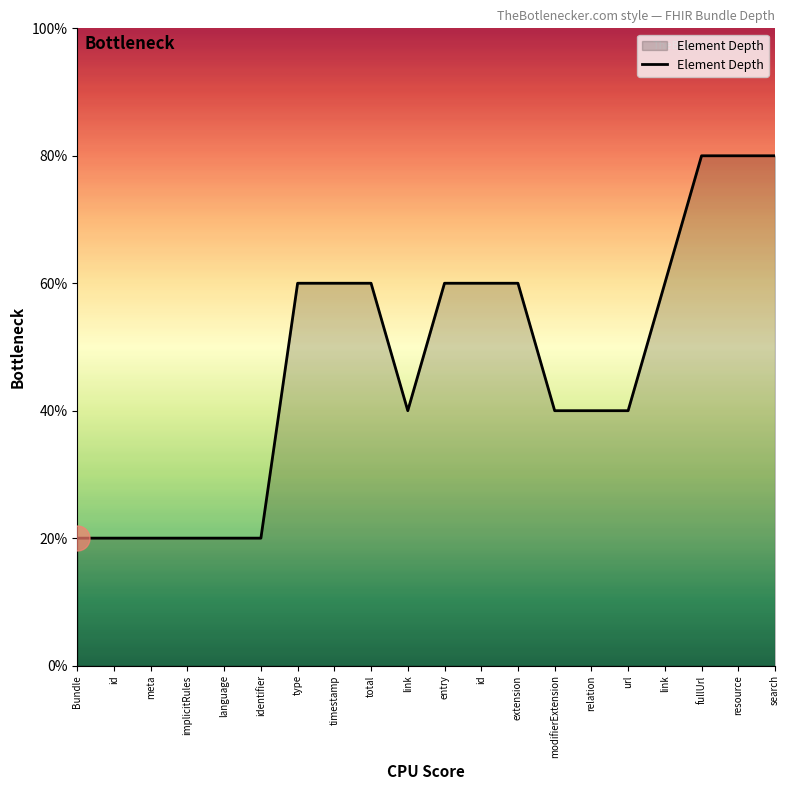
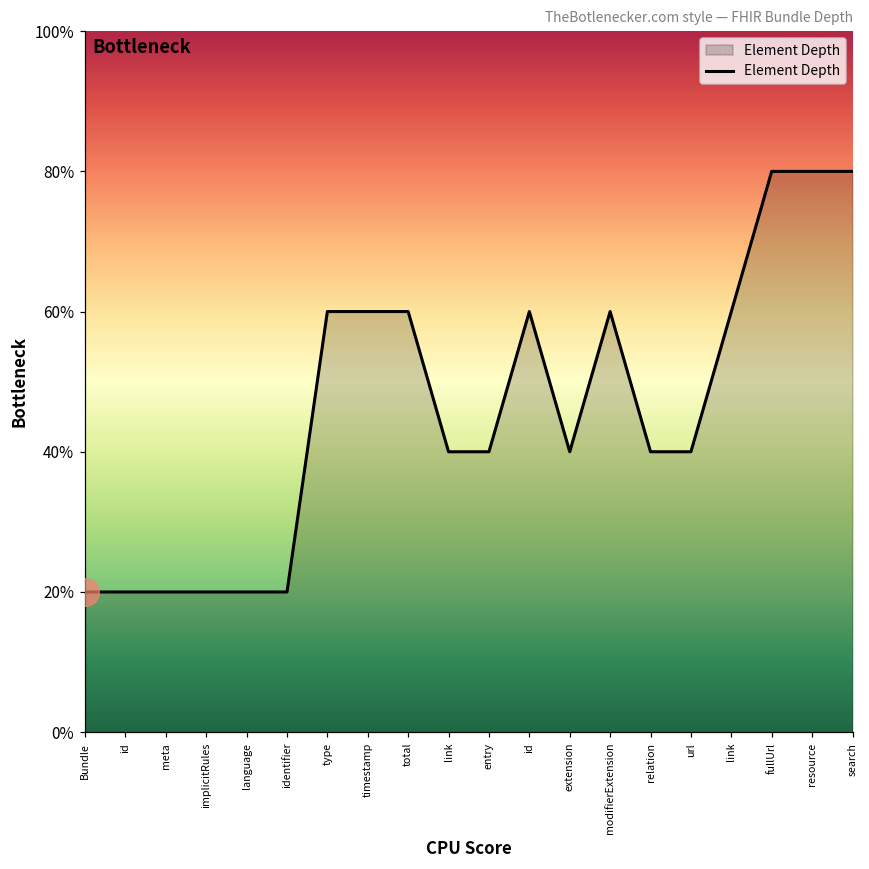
  {
    "Element Depth": {
      "meta": "20%",
      "implicitRules": "20%",
      "language": "20%",
      "identifier": "20%",
      "type": "60%",
      "timestamp": "60%",
      "total": "60%",
-     "entry": "60%",
-     "extension": "60%",
-     "modifierExtension": "40%",
+     "entry": "40%",
+     "extension": "40%",
+     "modifierExtension": "60%",
      "relation": "40%",
      "url": "40%",
      "fullUrl": "80%",
      "resource": "80%",
      "search": "80%"
    }
  }
